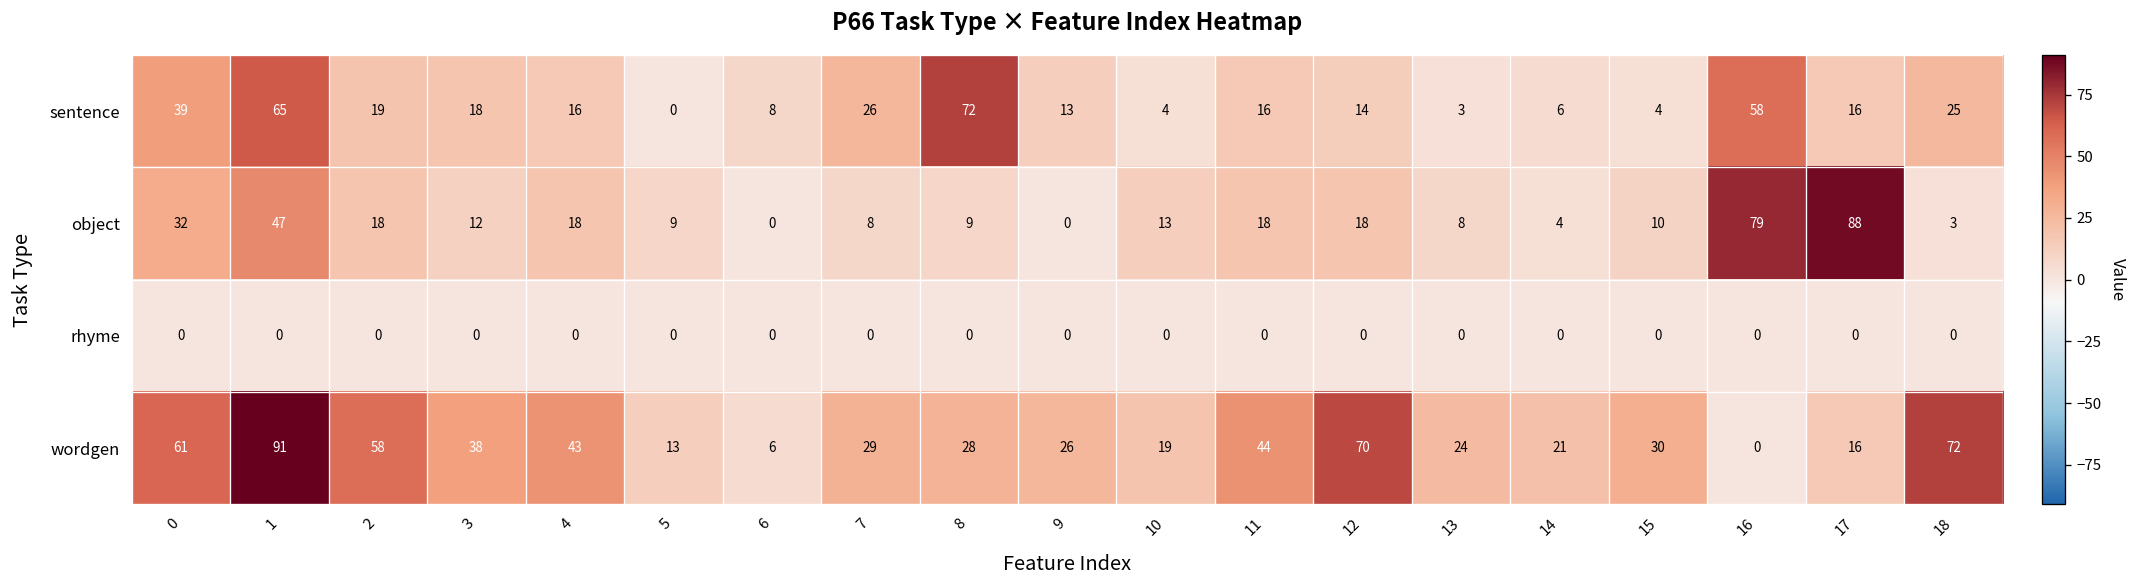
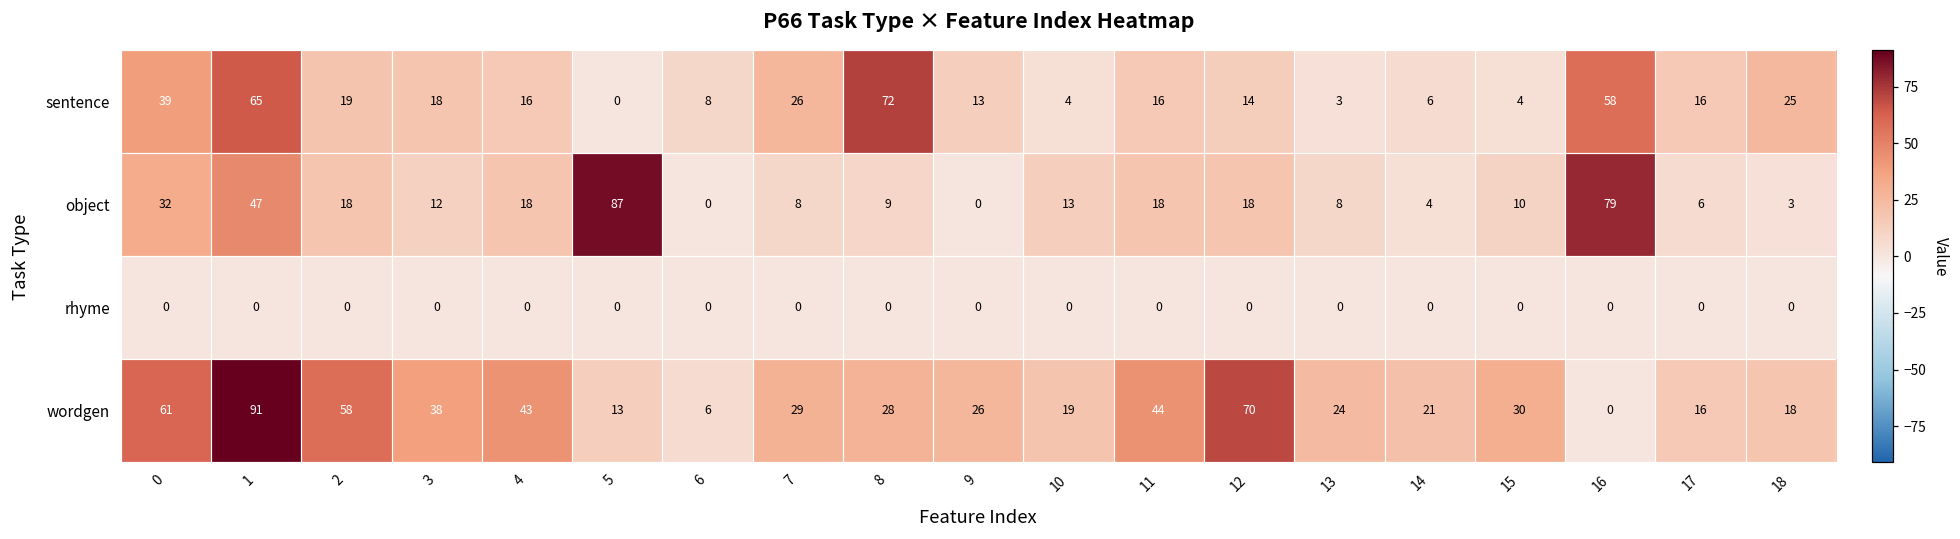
  {
    "sentence": {
      "0": 39,
      "1": 65,
      "2": 19,
      "3": 18,
      "4": 16,
      "5": 0,
      "6": 8,
      "7": 26,
      "8": 72,
      "9": 13,
      "10": 4,
      "11": 16,
      "12": 14,
      "13": 3,
      "14": 6,
      "15": 4,
      "16": 58,
      "17": 16,
      "18": 25
    },
    "object": {
      "0": 32,
      "1": 47,
      "2": 18,
      "3": 12,
      "4": 18,
-     "5": 9,
+     "5": 87,
      "6": 0,
      "7": 8,
      "8": 9,
      "9": 0,
      "10": 13,
      "11": 18,
      "12": 18,
      "13": 8,
      "14": 4,
      "15": 10,
      "16": 79,
-     "17": 88,
+     "17": 6,
      "18": 3
    },
    "rhyme": {
      "0": 0,
      "1": 0,
      "2": 0,
      "3": 0,
      "4": 0,
      "5": 0,
      "6": 0,
      "7": 0,
      "8": 0,
      "9": 0,
      "10": 0,
      "11": 0,
      "12": 0,
      "13": 0,
      "14": 0,
      "15": 0,
      "16": 0,
      "17": 0,
      "18": 0
    },
    "wordgen": {
      "0": 61,
      "1": 91,
      "2": 58,
      "3": 38,
      "4": 43,
      "5": 13,
      "6": 6,
      "7": 29,
      "8": 28,
      "9": 26,
      "10": 19,
      "11": 44,
      "12": 70,
      "13": 24,
      "14": 21,
      "15": 30,
      "16": 0,
      "17": 16,
-     "18": 72
+     "18": 18
    }
  }
